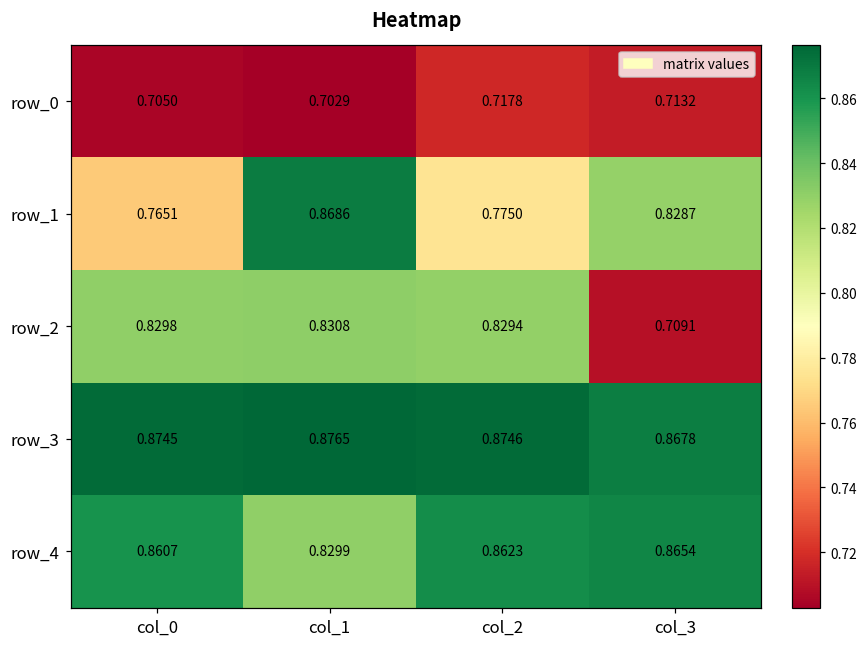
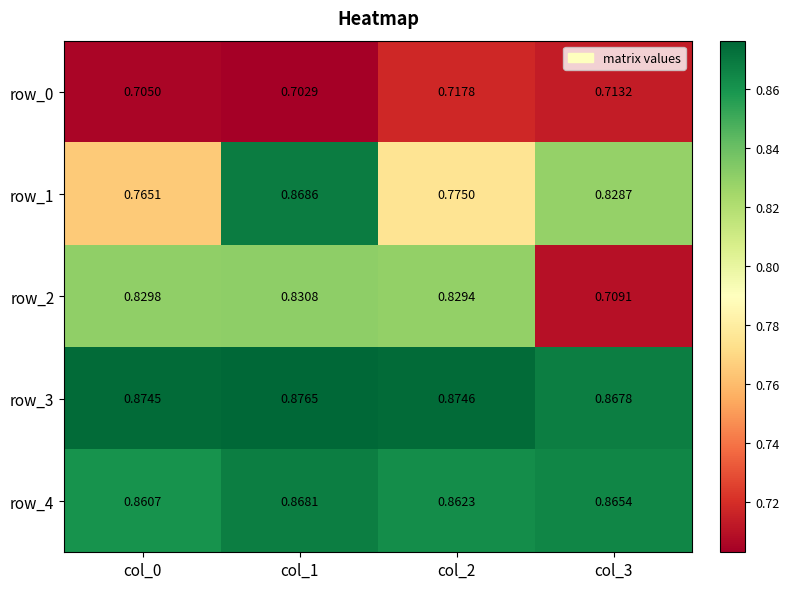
  {
    "row_0": {
      "col_0": 0.7050,
      "col_1": 0.7029,
      "col_2": 0.7178,
      "col_3": 0.7132
    },
    "row_1": {
      "col_0": 0.7651,
      "col_1": 0.8686,
      "col_2": 0.7750,
      "col_3": 0.8287
    },
    "row_2": {
      "col_0": 0.8298,
      "col_1": 0.8308,
      "col_2": 0.8294,
      "col_3": 0.7091
    },
    "row_3": {
      "col_0": 0.8745,
      "col_1": 0.8765,
      "col_2": 0.8746,
      "col_3": 0.8678
    },
    "row_4": {
      "col_0": 0.8607,
-     "col_1": 0.8299,
+     "col_1": 0.8681,
      "col_2": 0.8623,
      "col_3": 0.8654
    }
  }
